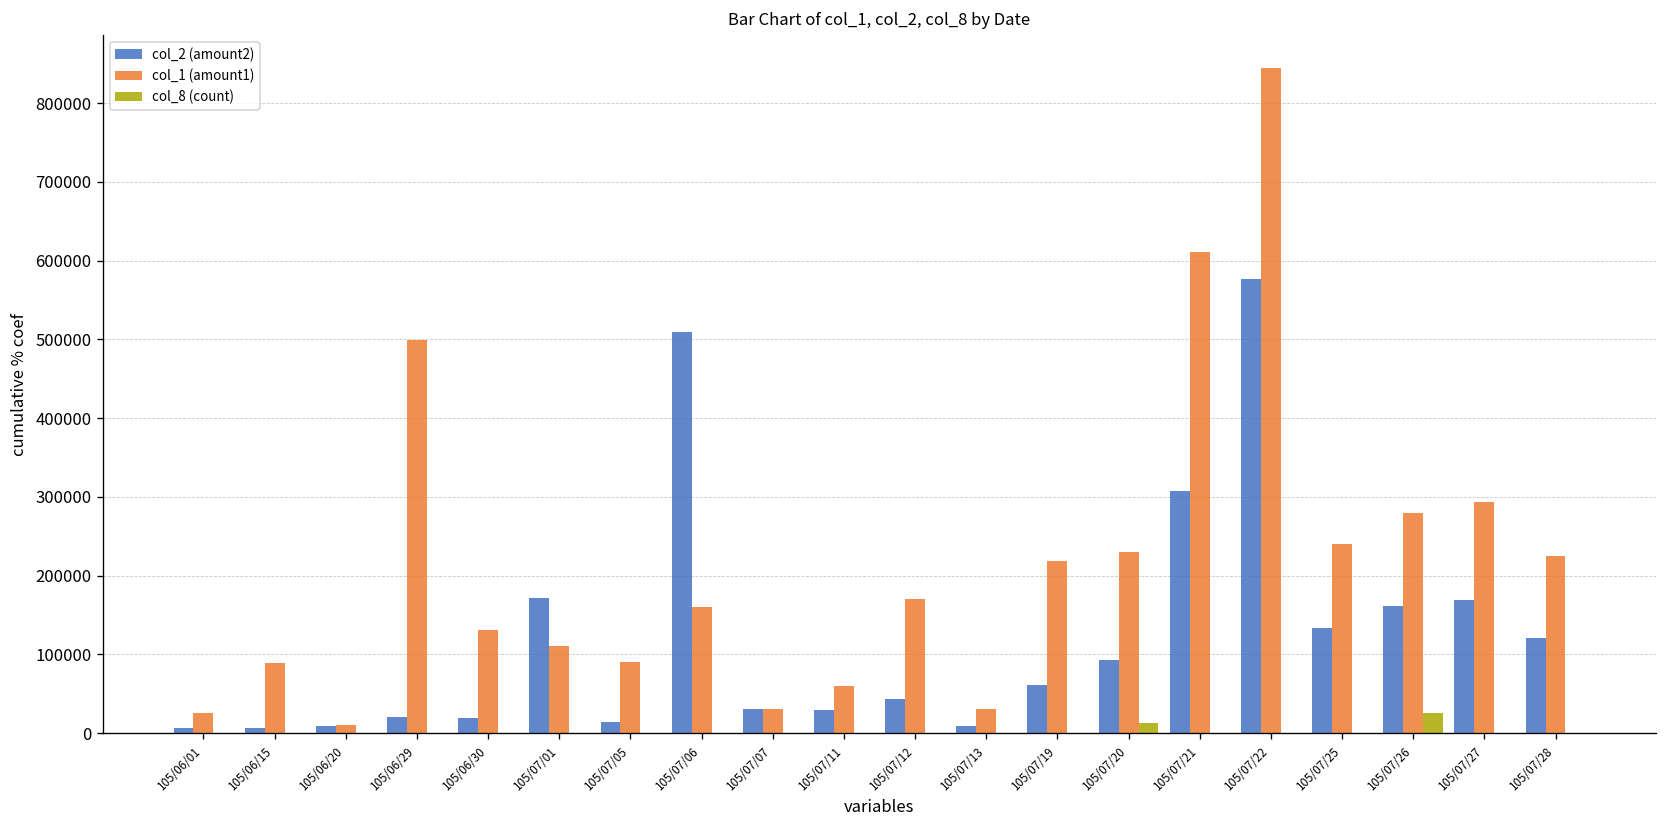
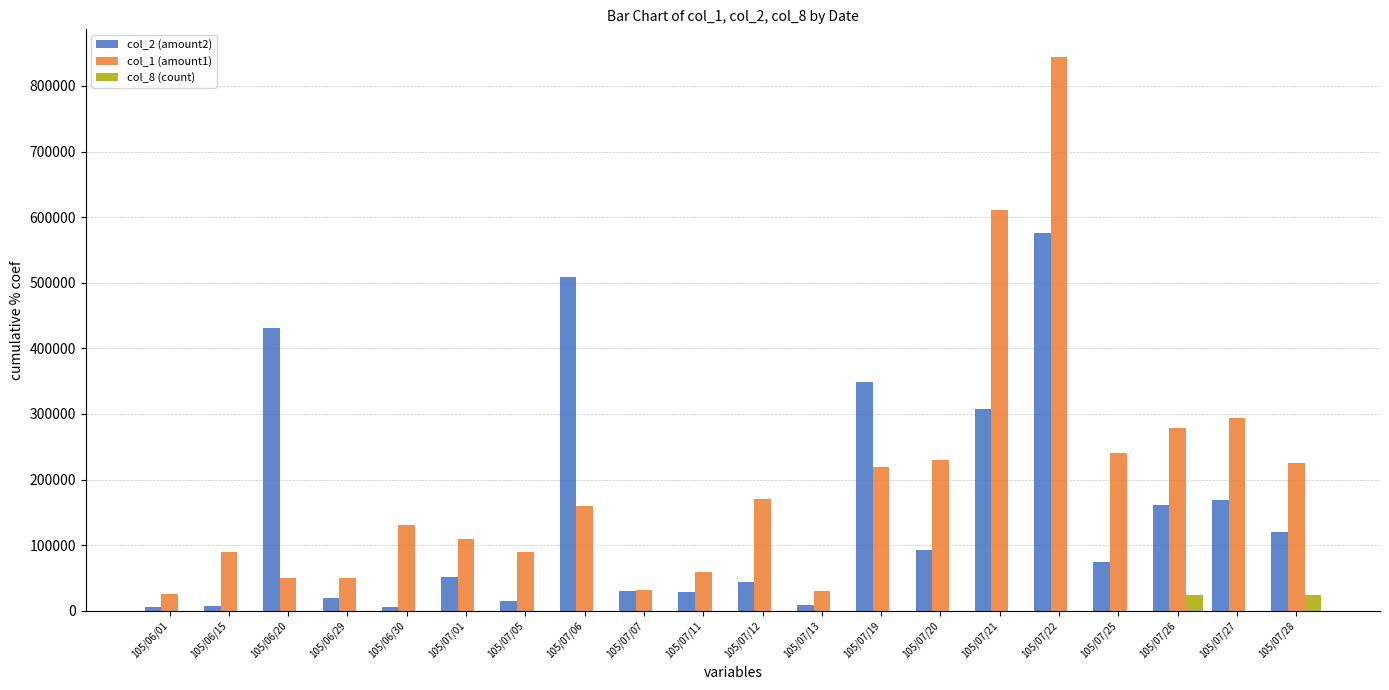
  {
    "col_2 (amount2)": {
      "105/06/01": 10000,
      "105/06/15": 10000,
-     "105/06/20": 10000,
+     "105/06/20": 430000,
      "105/06/29": 20000,
-     "105/06/30": 20000,
-     "105/07/01": 170000,
+     "105/06/30": 10000,
+     "105/07/01": 50000,
      "105/07/05": 10000,
      "105/07/06": 510000,
      "105/07/07": 30000,
      "105/07/11": 30000,
      "105/07/12": 40000,
      "105/07/13": 10000,
-     "105/07/19": 60000,
+     "105/07/19": 350000,
      "105/07/20": 90000,
      "105/07/21": 310000,
      "105/07/22": 580000,
-     "105/07/25": 130000,
+     "105/07/25": 70000,
      "105/07/26": 160000,
      "105/07/27": 170000,
      "105/07/28": 120000
    },
    "col_1 (amount1)": {
      "105/06/01": 30000,
      "105/06/15": 90000,
-     "105/06/20": 10000,
-     "105/06/29": 500000,
+     "105/06/20": 50000,
+     "105/06/29": 50000,
      "105/06/30": 130000,
      "105/07/01": 110000,
      "105/07/05": 90000,
      "105/07/06": 160000,
      "105/07/07": 30000,
      "105/07/11": 60000,
      "105/07/12": 170000,
      "105/07/13": 30000,
      "105/07/19": 220000,
      "105/07/20": 230000,
      "105/07/21": 610000,
      "105/07/22": 840000,
      "105/07/25": 240000,
      "105/07/26": 280000,
      "105/07/27": 290000,
      "105/07/28": 230000
    },
    "col_8 (count)": {
-     "105/07/20": 10000,
+     "105/07/20": 0,
      "105/07/26": 20000,
-     "105/07/28": 0
+     "105/07/28": 20000
    }
  }
